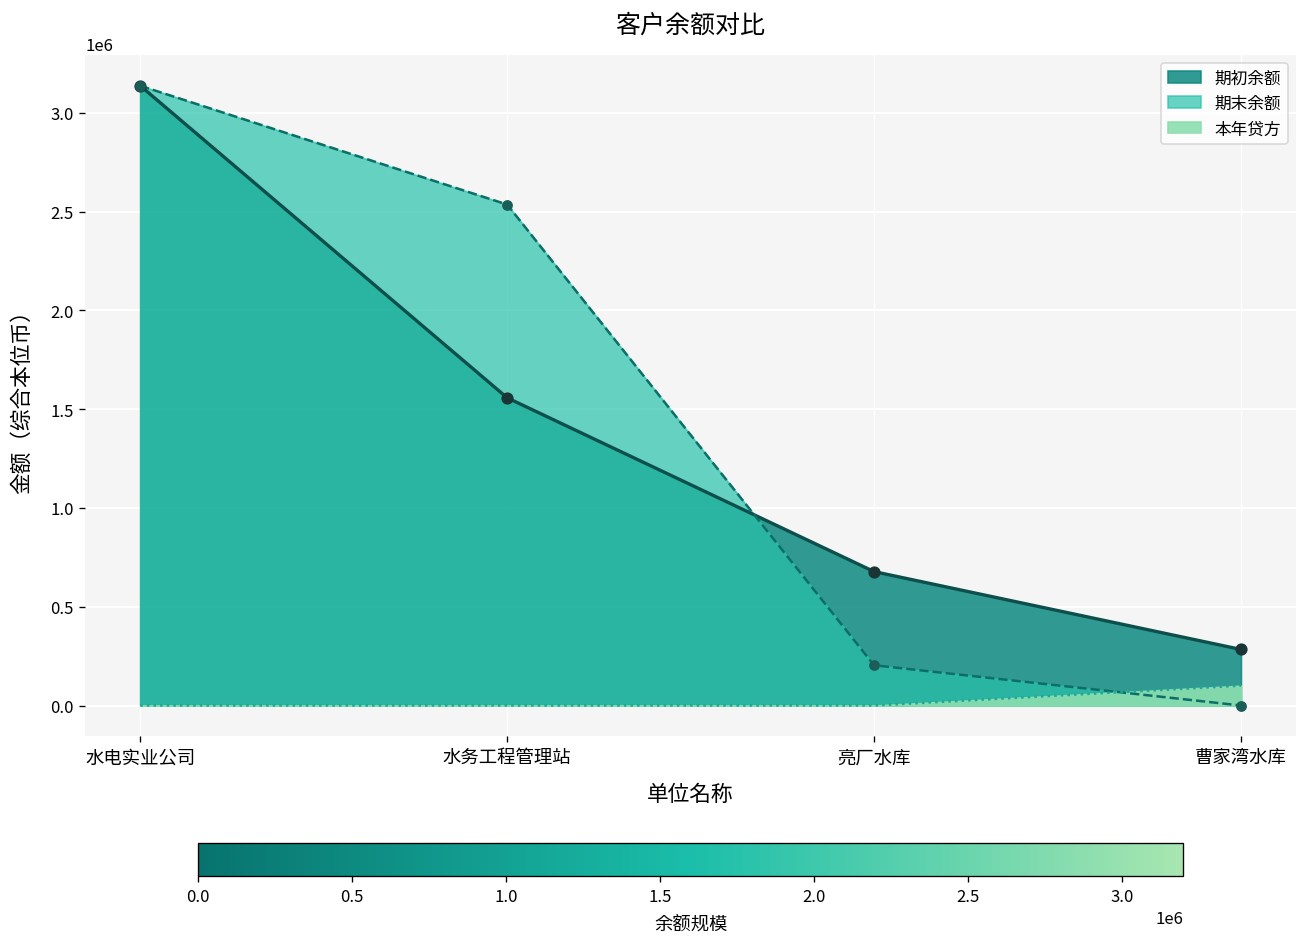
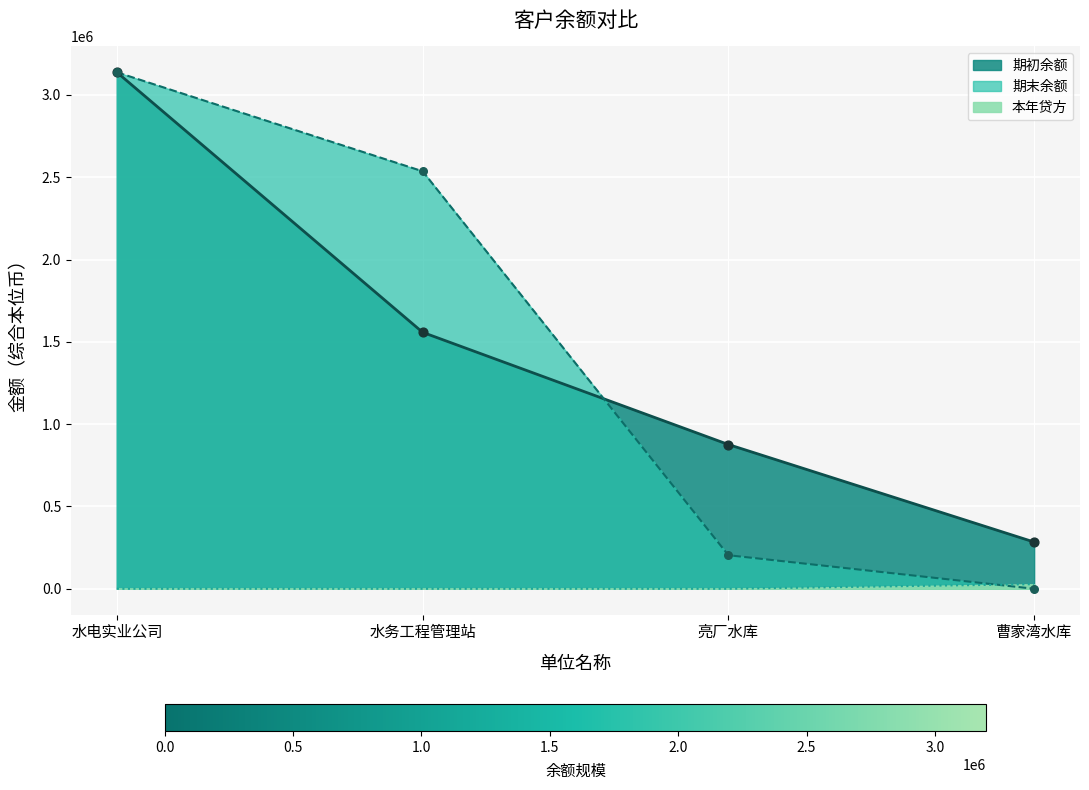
  {
    "期初余额": {
      "水务工程管理站": 1560000,
-     "亮厂水库": 680000,
+     "亮厂水库": 880000,
      "曹家湾水库": 280000
    },
    "期末余额": {
      "水务工程管理站": 2540000,
      "亮厂水库": 200000,
      "曹家湾水库": 0
    },
    "本年贷方": {
      "水电实业公司": 0,
      "水务工程管理站": 0,
      "亮厂水库": 0,
-     "曹家湾水库": 100000
+     "曹家湾水库": 30000
    }
  }
